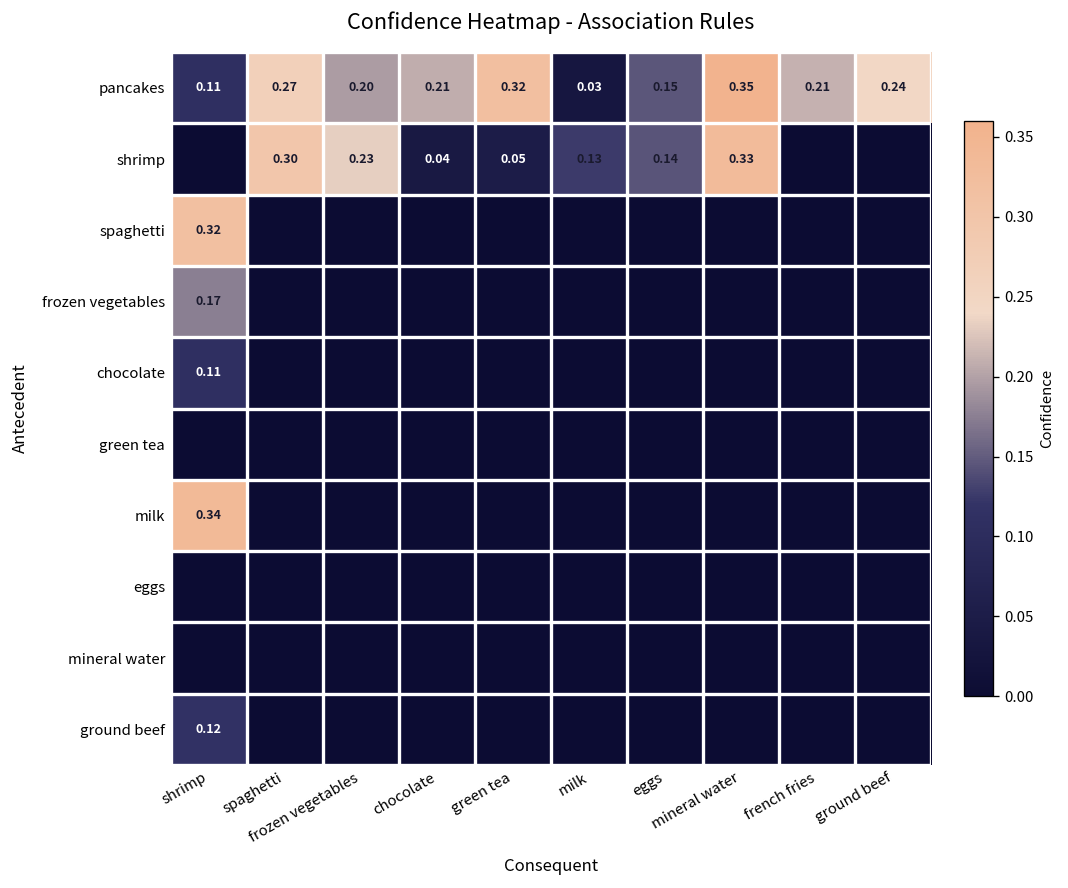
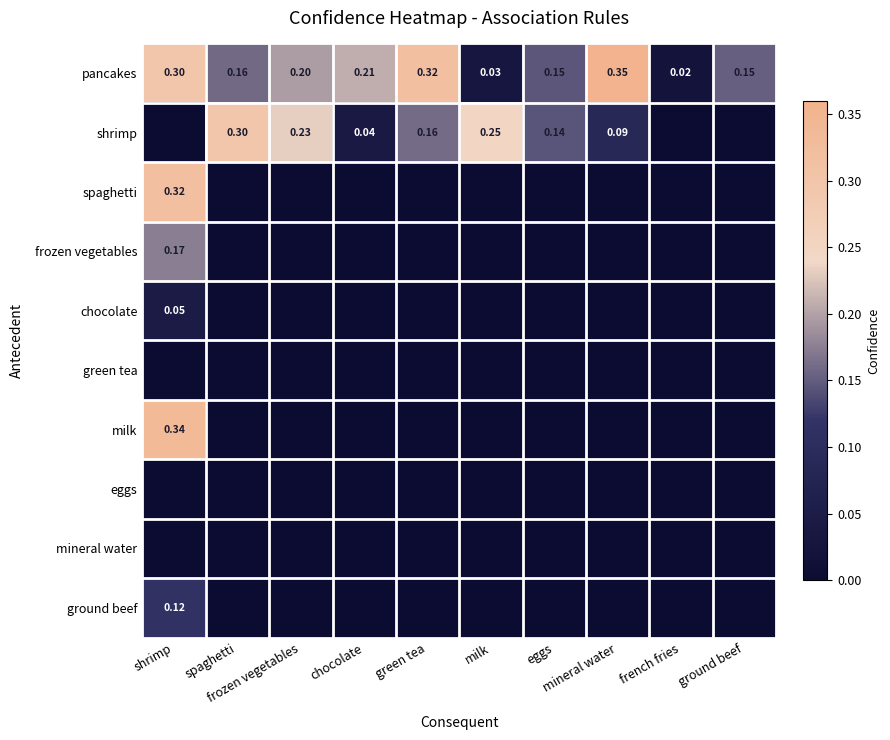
  {
    "pancakes": {
-     "shrimp": 0.11,
-     "spaghetti": 0.27,
+     "shrimp": 0.30,
+     "spaghetti": 0.16,
      "frozen vegetables": 0.20,
      "chocolate": 0.21,
      "green tea": 0.32,
      "milk": 0.03,
      "eggs": 0.15,
      "mineral water": 0.35,
-     "french fries": 0.21,
-     "ground beef": 0.24
+     "french fries": 0.02,
+     "ground beef": 0.15
    },
    "shrimp": {
      "spaghetti": 0.30,
      "frozen vegetables": 0.23,
      "chocolate": 0.04,
-     "green tea": 0.05,
-     "milk": 0.13,
+     "green tea": 0.16,
+     "milk": 0.25,
      "eggs": 0.14,
-     "mineral water": 0.33
+     "mineral water": 0.09
    },
    "spaghetti": {
      "shrimp": 0.32
    },
    "frozen vegetables": {
      "shrimp": 0.17
    },
    "chocolate": {
-     "shrimp": 0.11
+     "shrimp": 0.05
    },
    "milk": {
      "shrimp": 0.34
    },
    "ground beef": {
      "shrimp": 0.12
    }
  }
